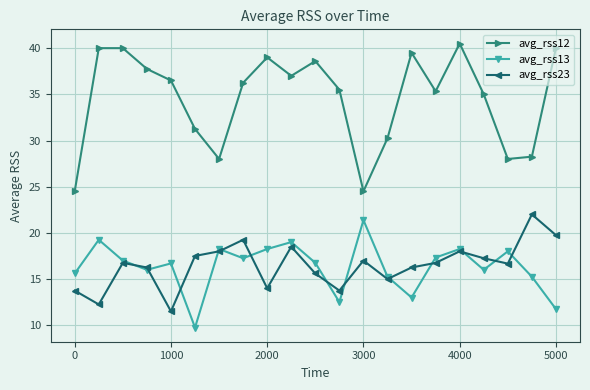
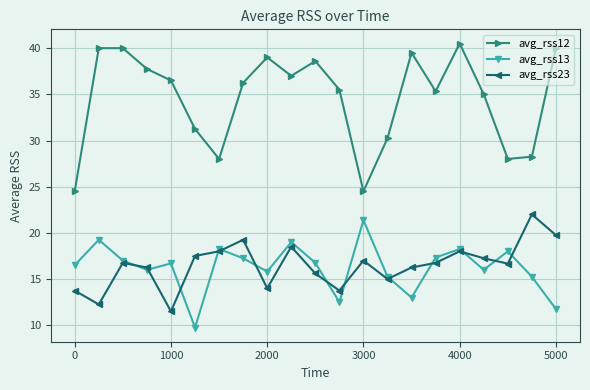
  {
    "avg_rss13": {
-     "0": 16,
+     "0": 17,
      "1000": 17,
-     "2000": 18,
+     "2000": 16,
      "3000": 21,
      "5000": 12
    }
  }
